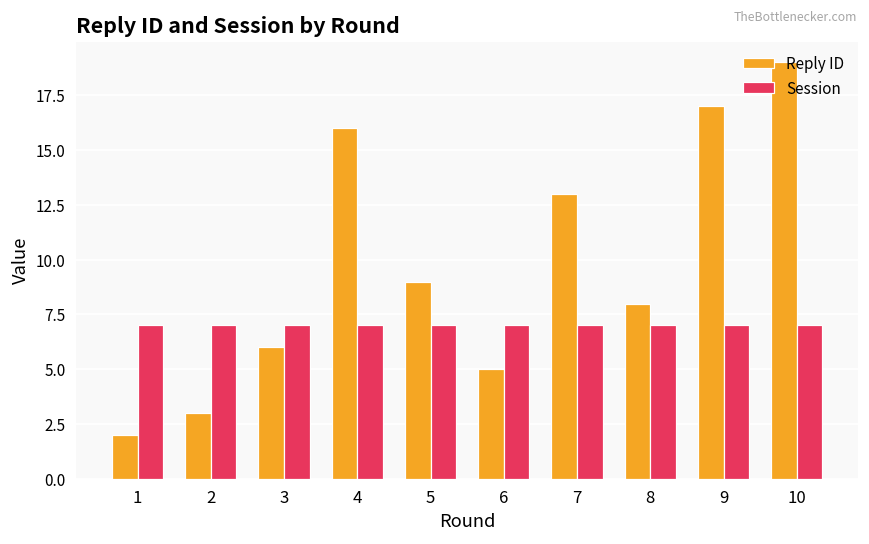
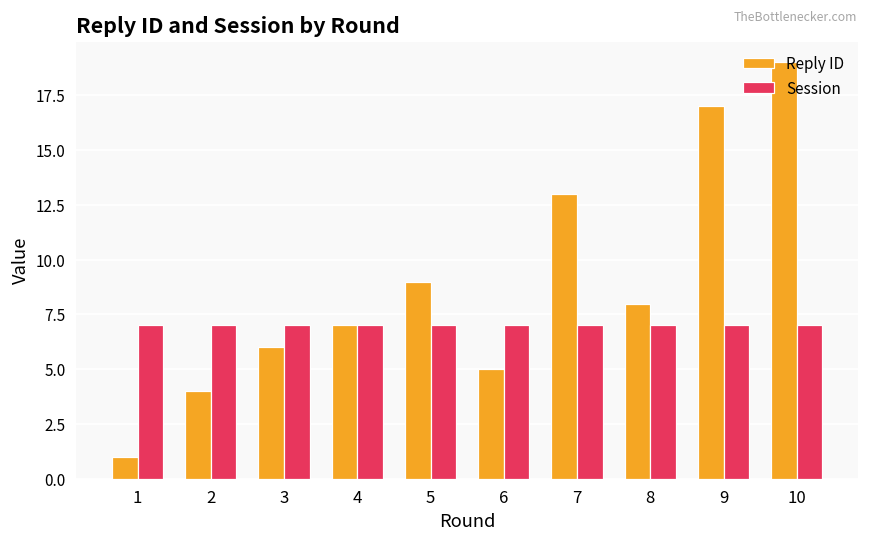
  {
    "Reply ID": {
-     "1": 2,
-     "2": 3,
+     "1": 1,
+     "2": 4,
      "3": 6,
-     "4": 16,
+     "4": 7,
      "5": 9,
      "6": 5,
      "7": 13,
      "8": 8,
      "9": 17,
      "10": 19
    },
    "Session": {
      "1": 7,
      "2": 7,
      "3": 7,
      "4": 7,
      "5": 7,
      "6": 7,
      "7": 7,
      "8": 7,
      "9": 7,
      "10": 7
    }
  }
